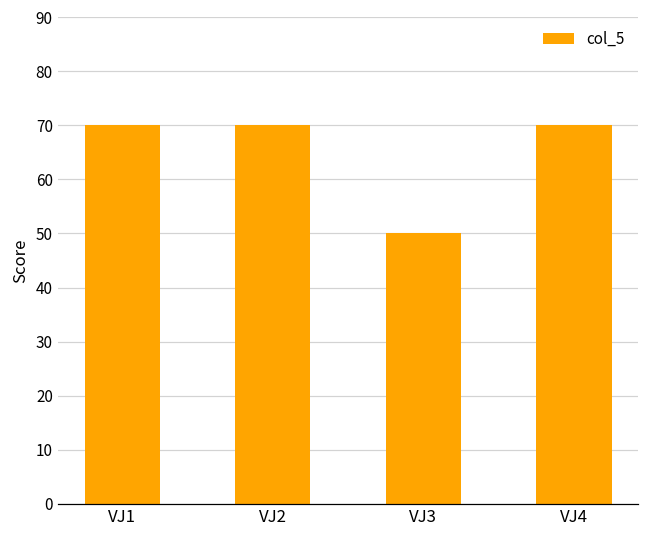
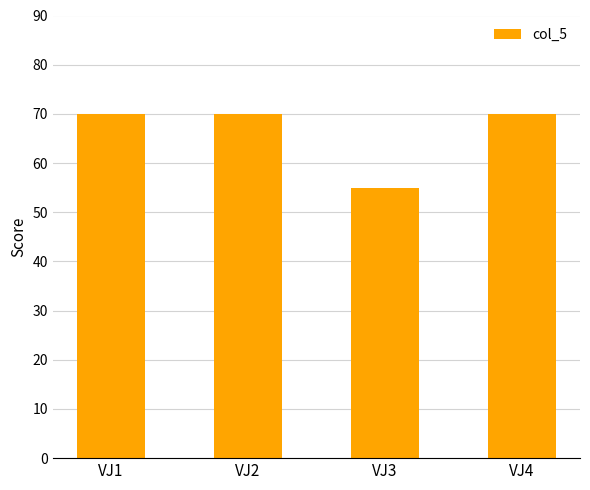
  {
    "VJ1": 70,
    "VJ2": 70,
-   "VJ3": 50,
+   "VJ3": 55,
    "VJ4": 70
  }
